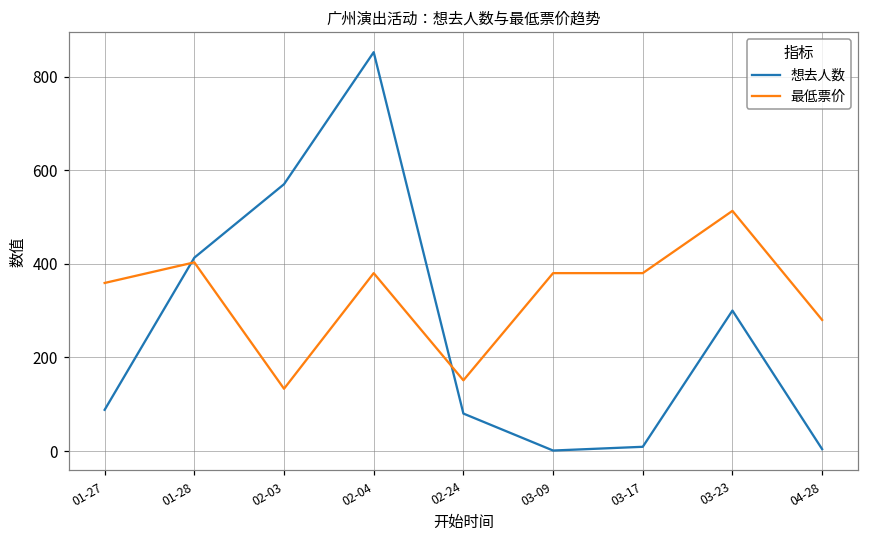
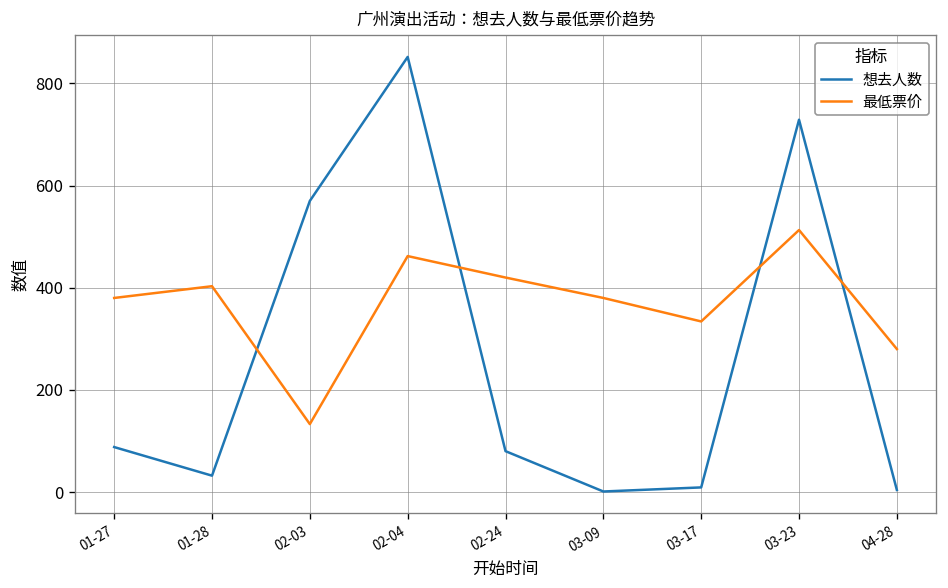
  {
    "想去人数": {
      "01-27": 90,
-     "01-28": 410,
+     "01-28": 30,
      "02-03": 570,
      "02-04": 850,
      "02-24": 80,
      "03-09": 0,
      "03-17": 10,
-     "03-23": 300,
+     "03-23": 730,
      "04-28": 0
    },
    "最低票价": {
-     "01-27": 360,
+     "01-27": 380,
      "01-28": 400,
      "02-03": 130,
-     "02-04": 380,
-     "02-24": 150,
+     "02-04": 460,
+     "02-24": 420,
      "03-09": 380,
-     "03-17": 380,
+     "03-17": 330,
      "03-23": 510,
      "04-28": 280
    }
  }
